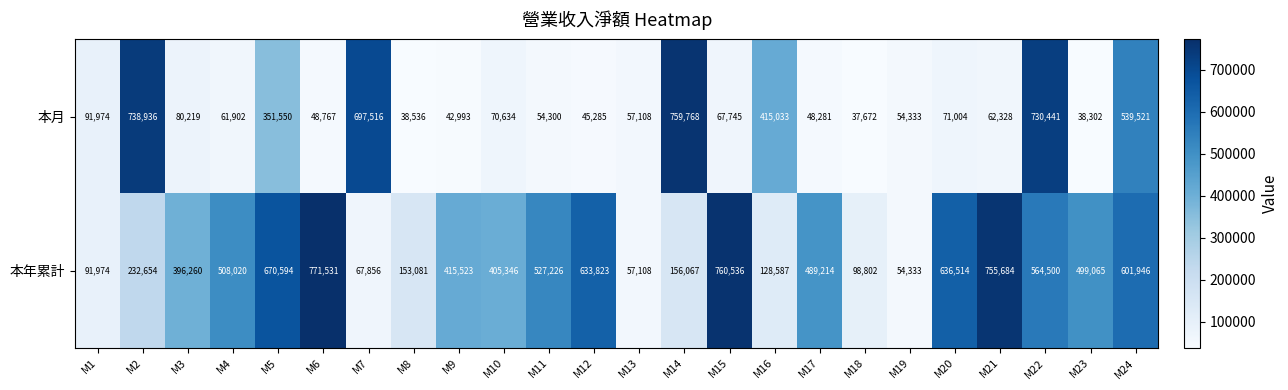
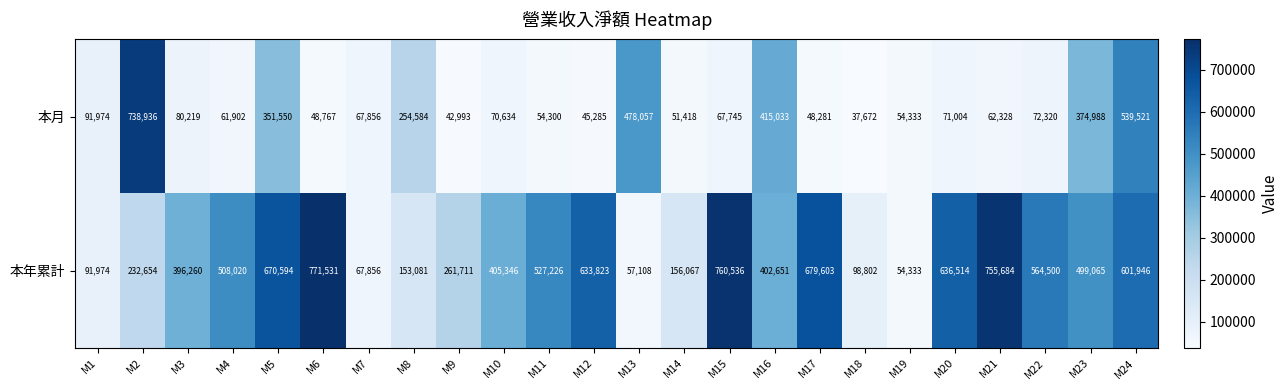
  {
    "本月": {
      "M1": "91,974",
      "M2": "738,936",
      "M3": "80,219",
      "M4": "61,902",
      "M5": "351,550",
      "M6": "48,767",
-     "M7": "697,516",
-     "M8": "38,536",
+     "M7": "67,856",
+     "M8": "254,584",
      "M9": "42,993",
      "M10": "70,634",
      "M11": "54,300",
      "M12": "45,285",
-     "M13": "57,108",
-     "M14": "759,768",
+     "M13": "478,057",
+     "M14": "51,418",
      "M15": "67,745",
      "M16": "415,033",
      "M17": "48,281",
      "M18": "37,672",
      "M19": "54,333",
      "M20": "71,004",
      "M21": "62,328",
-     "M22": "730,441",
-     "M23": "38,302",
+     "M22": "72,320",
+     "M23": "374,988",
      "M24": "539,521"
    },
    "本年累計": {
      "M1": "91,974",
      "M2": "232,654",
      "M3": "396,260",
      "M4": "508,020",
      "M5": "670,594",
      "M6": "771,531",
      "M7": "67,856",
      "M8": "153,081",
-     "M9": "415,523",
+     "M9": "261,711",
      "M10": "405,346",
      "M11": "527,226",
      "M12": "633,823",
      "M13": "57,108",
      "M14": "156,067",
      "M15": "760,536",
-     "M16": "128,587",
-     "M17": "489,214",
+     "M16": "402,651",
+     "M17": "679,603",
      "M18": "98,802",
      "M19": "54,333",
      "M20": "636,514",
      "M21": "755,684",
      "M22": "564,500",
      "M23": "499,065",
      "M24": "601,946"
    }
  }
